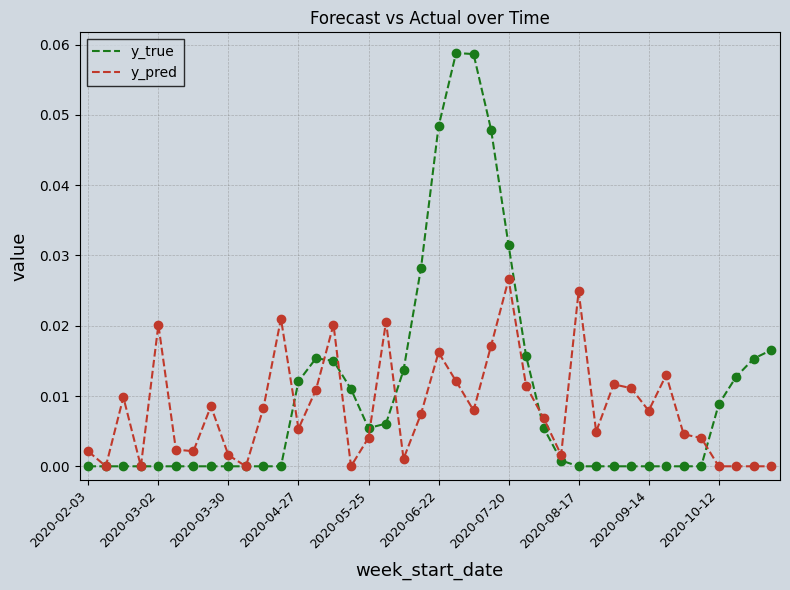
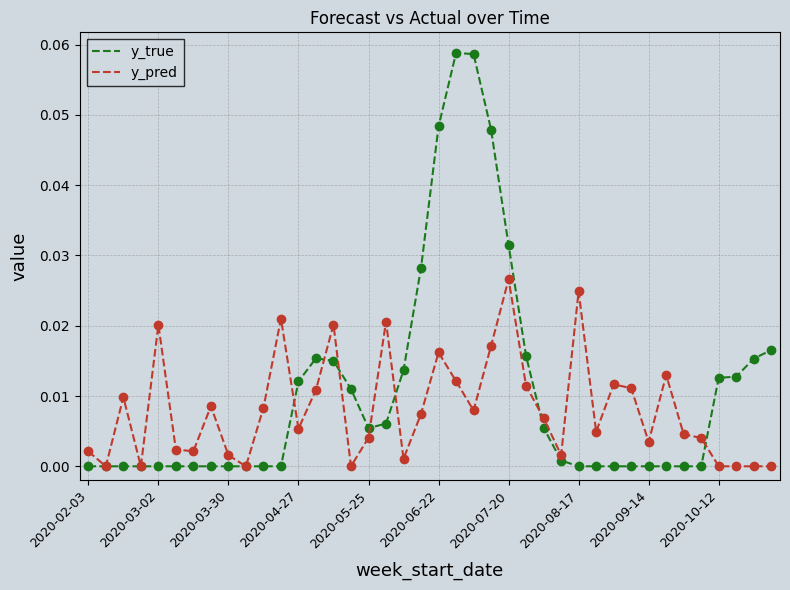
  {
    "y_true": {
      "2020-02-03": 0.000,
      "2020-03-02": 0.000,
      "2020-03-30": 0.000,
      "2020-04-27": 0.012,
      "2020-05-25": 0.005,
      "2020-06-22": 0.048,
      "2020-07-20": 0.031,
      "2020-08-17": 0.000,
      "2020-09-14": 0.000,
-     "2020-10-12": 0.009
+     "2020-10-12": 0.013
    },
    "y_pred": {
      "2020-02-03": 0.002,
      "2020-03-02": 0.020,
      "2020-03-30": 0.002,
      "2020-04-27": 0.005,
      "2020-05-25": 0.004,
      "2020-06-22": 0.016,
      "2020-07-20": 0.027,
      "2020-08-17": 0.025,
-     "2020-09-14": 0.008,
+     "2020-09-14": 0.003,
      "2020-10-12": 0.000
    }
  }
